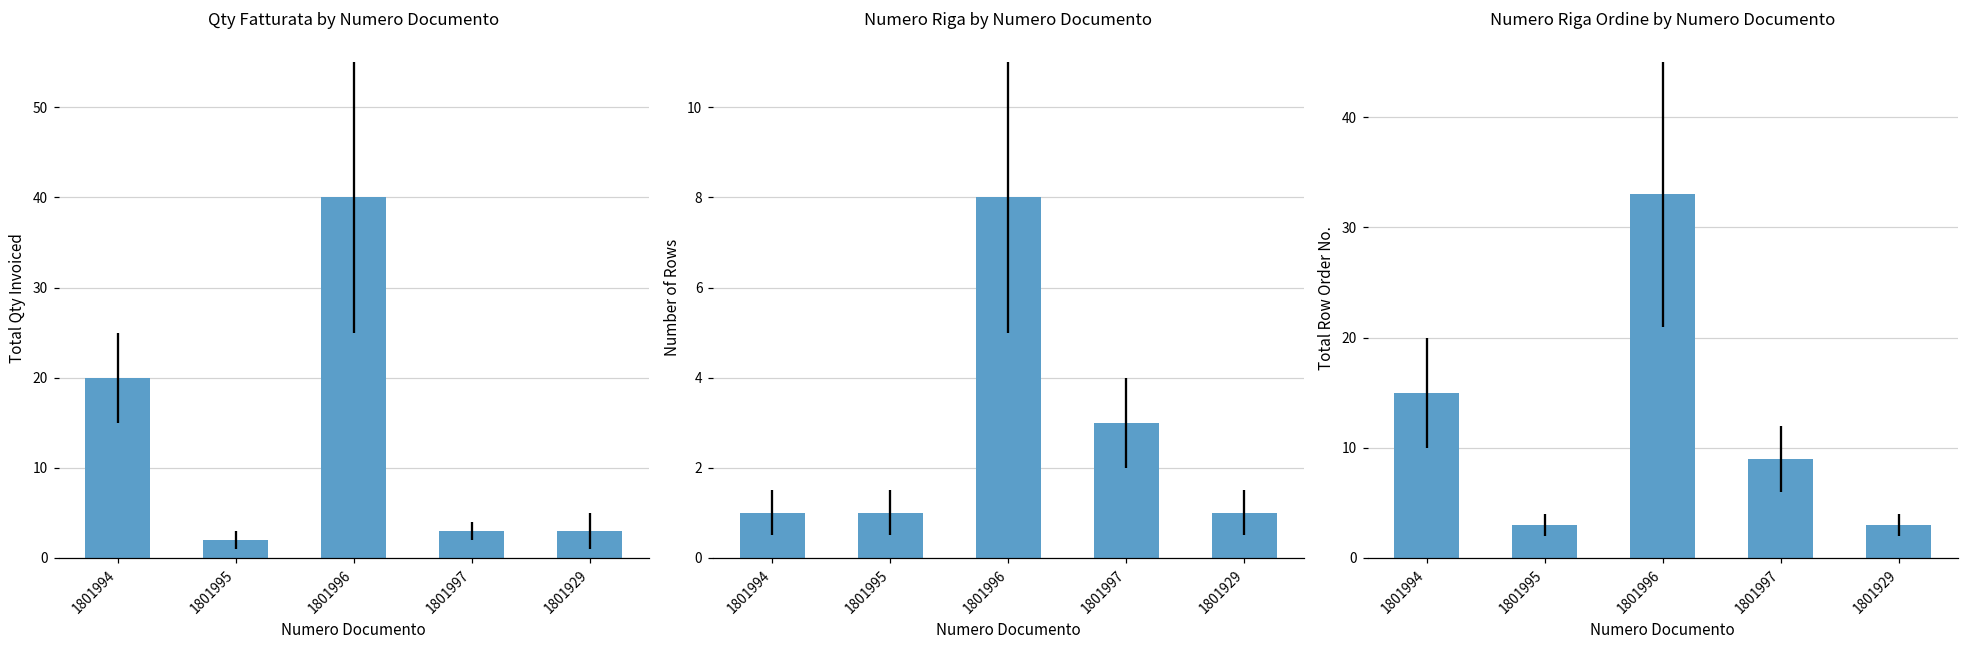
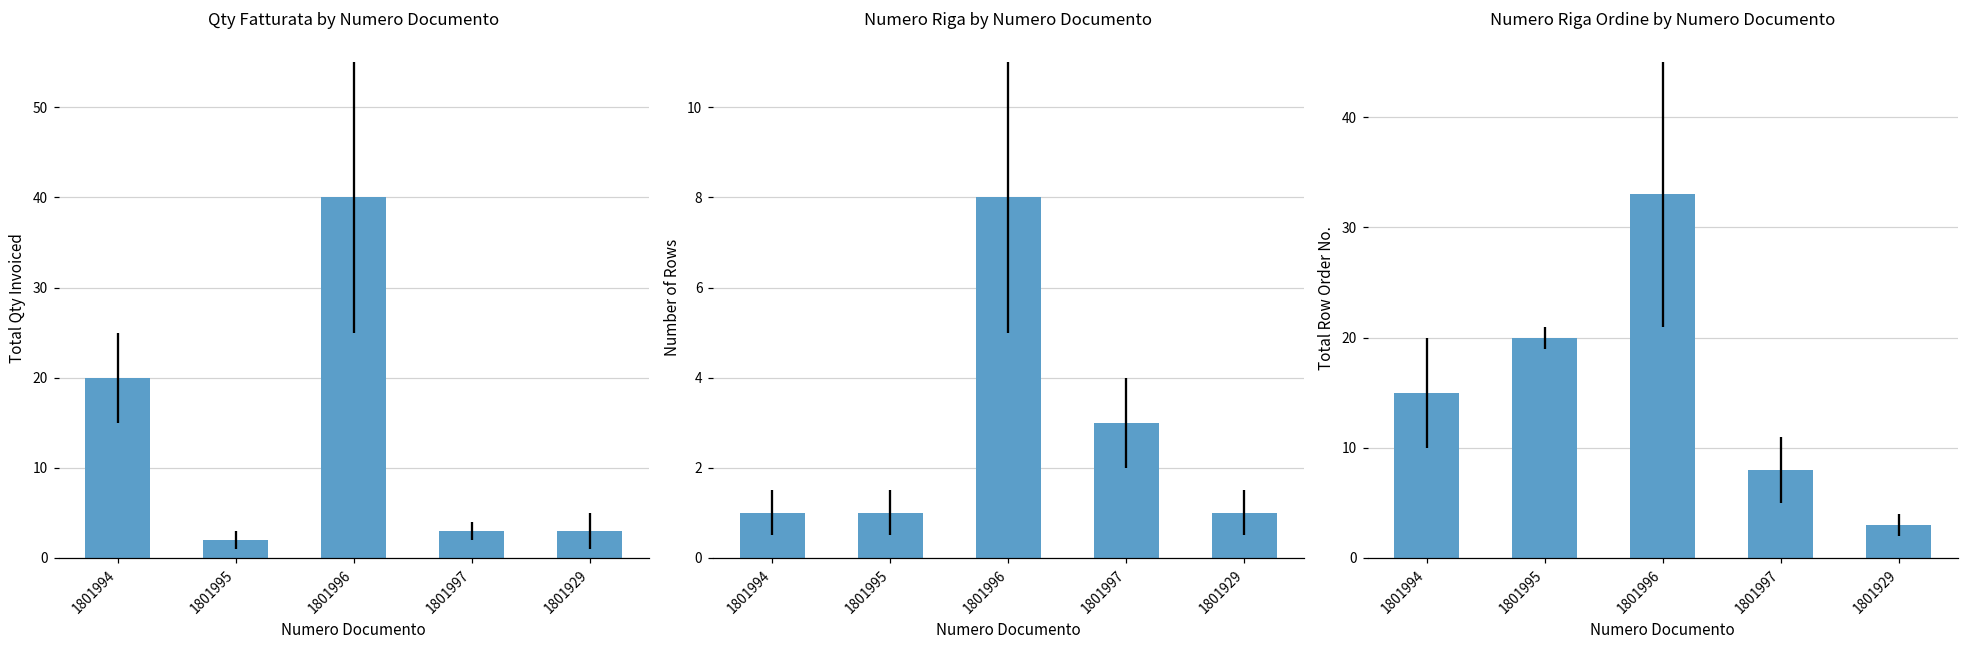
  {
    "Qty Fatturata by Numero Documento": {
      "1801994": 20,
      "1801995": 2,
      "1801996": 40,
      "1801997": 3,
      "1801929": 3
    },
    "Numero Riga by Numero Documento": {
      "1801994": 1.0,
      "1801995": 1.0,
      "1801996": 8.0,
      "1801997": 3.0,
      "1801929": 1.0
    },
    "Numero Riga Ordine by Numero Documento": {
      "1801994": 15,
-     "1801995": 3,
+     "1801995": 20,
      "1801996": 33,
-     "1801997": 9,
+     "1801997": 8,
      "1801929": 3
    }
  }
